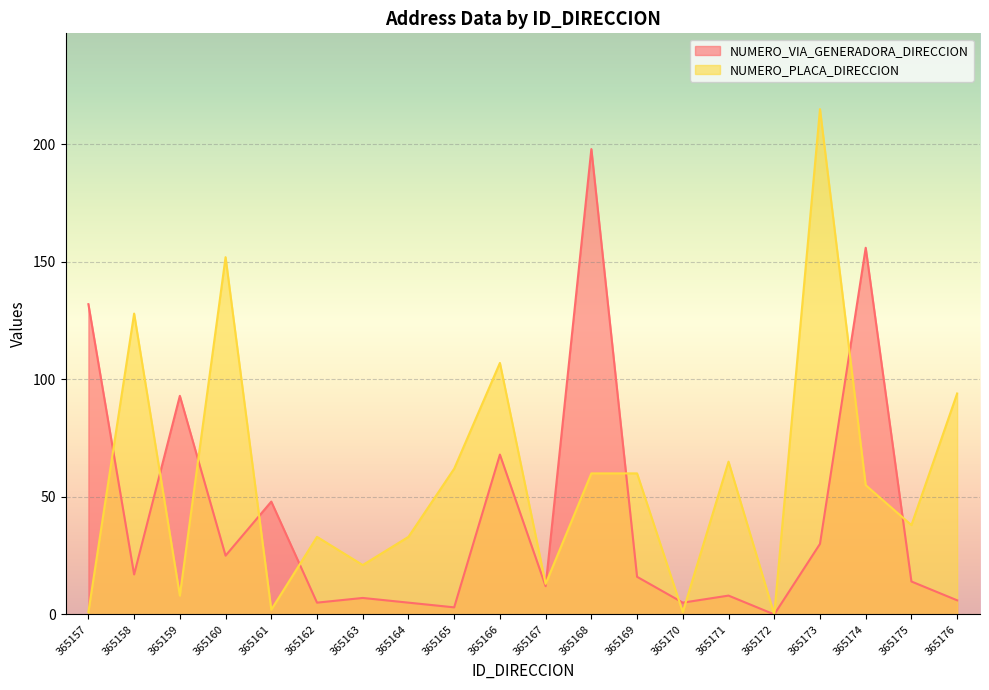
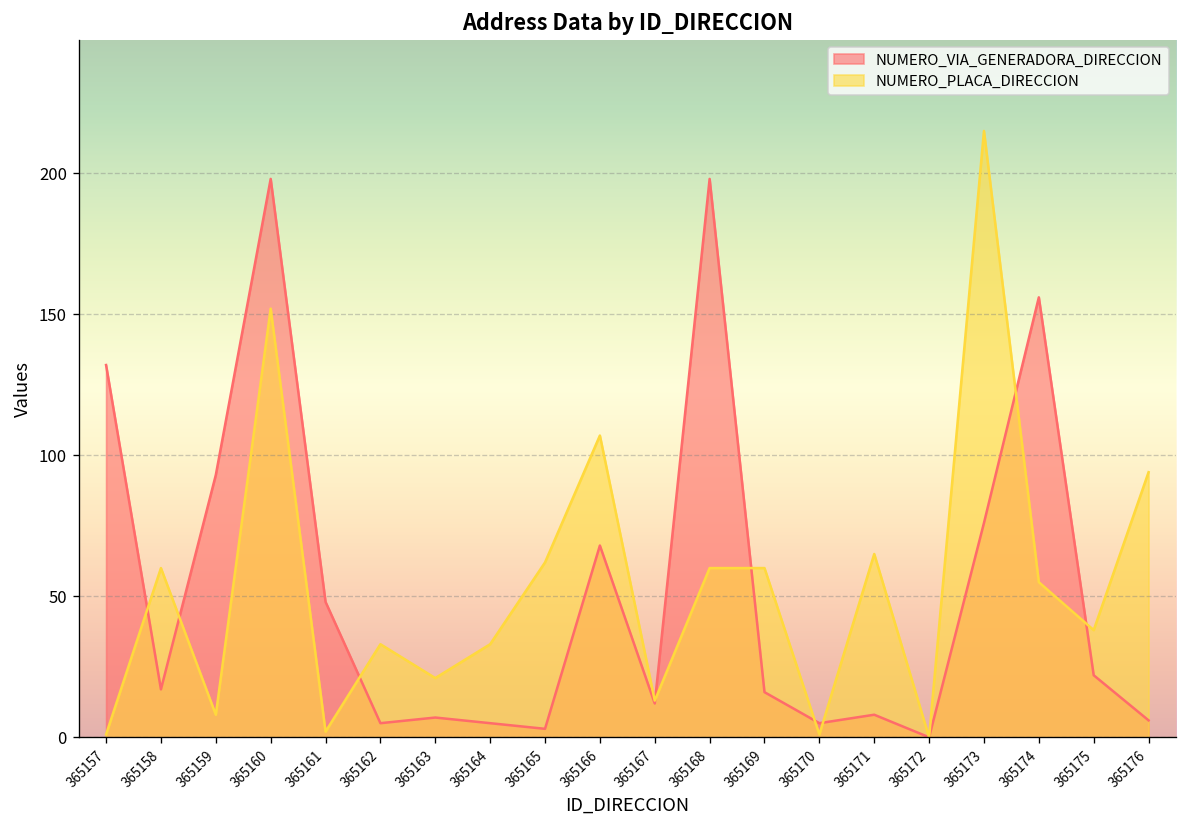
  {
    "NUMERO_VIA_GENERADORA_DIRECCION": {
      "365157": 132,
      "365158": 17,
      "365159": 93,
-     "365160": 25,
+     "365160": 198,
      "365161": 48,
      "365162": 5,
      "365163": 7,
      "365164": 5,
      "365165": 3,
      "365166": 68,
      "365168": 198,
      "365169": 16,
      "365170": 5,
      "365171": 8,
-     "365173": 30,
+     "365173": 76,
      "365174": 156,
-     "365175": 14,
+     "365175": 22,
      "365176": 6
    },
    "NUMERO_PLACA_DIRECCION": {
      "365157": 1,
-     "365158": 128,
+     "365158": 60,
      "365159": 8,
      "365160": 152,
      "365161": 2,
      "365162": 33,
      "365163": 21,
      "365164": 33,
      "365165": 62,
      "365166": 107,
      "365168": 60,
      "365169": 60,
      "365170": 1,
      "365171": 65,
      "365173": 215,
      "365174": 55,
      "365175": 38,
      "365176": 94
    }
  }
